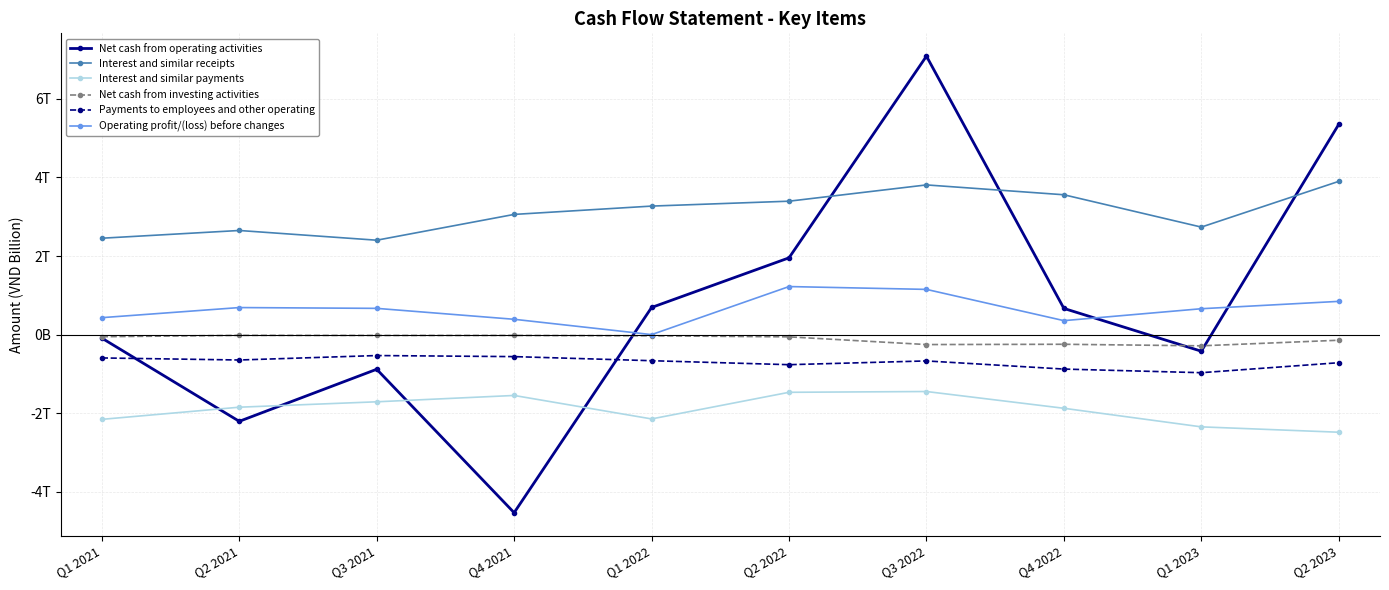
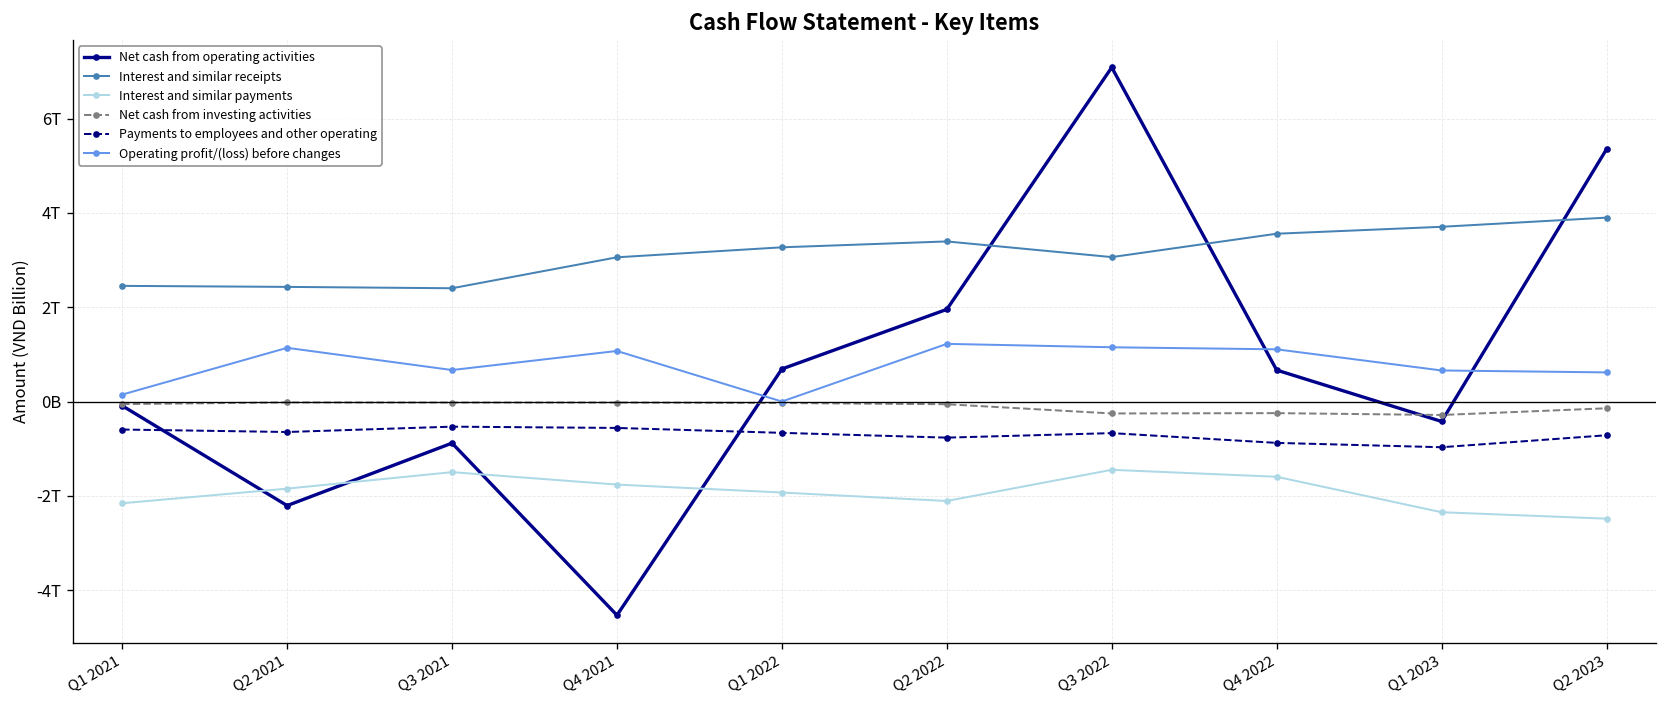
  {
    "Interest and similar receipts": {
      "Q1 2021": "2.5T",
-     "Q2 2021": "2.6T",
+     "Q2 2021": "2.4T",
      "Q3 2021": "2.4T",
      "Q4 2021": "3.1T",
      "Q1 2022": "3.3T",
      "Q2 2022": "3.4T",
-     "Q3 2022": "3.8T",
+     "Q3 2022": "3.1T",
      "Q4 2022": "3.6T",
-     "Q1 2023": "2.7T",
+     "Q1 2023": "3.7T",
      "Q2 2023": "3.9T"
    },
    "Interest and similar payments": {
      "Q1 2021": "-2.2T",
      "Q2 2021": "-1.8T",
-     "Q3 2021": "-1.7T",
-     "Q4 2021": "-1.5T",
-     "Q1 2022": "-2.1T",
-     "Q2 2022": "-1.5T",
+     "Q3 2021": "-1.5T",
+     "Q4 2021": "-1.8T",
+     "Q1 2022": "-1.9T",
+     "Q2 2022": "-2.1T",
      "Q3 2022": "-1.4T",
-     "Q4 2022": "-1.9T",
+     "Q4 2022": "-1.6T",
      "Q1 2023": "-2.3T",
      "Q2 2023": "-2.5T"
    },
    "Net cash from investing activities": {
      "Q2 2021": "0.0T",
      "Q3 2021": "0.0T",
      "Q4 2021": "0.0T",
      "Q2 2022": "-0.1T",
      "Q3 2022": "-0.3T",
      "Q4 2022": "-0.2T",
      "Q1 2023": "-0.3T",
      "Q2 2023": "-0.1T"
    },
    "Operating profit/(loss) before changes": {
-     "Q1 2021": "0.4T",
-     "Q2 2021": "0.7T",
+     "Q1 2021": "0.1T",
+     "Q2 2021": "1.1T",
      "Q3 2021": "0.7T",
-     "Q4 2021": "0.4T",
+     "Q4 2021": "1.1T",
      "Q2 2022": "1.2T",
      "Q3 2022": "1.2T",
-     "Q4 2022": "0.4T",
+     "Q4 2022": "1.1T",
      "Q1 2023": "0.7T",
-     "Q2 2023": "0.8T"
+     "Q2 2023": "0.6T"
    }
  }
